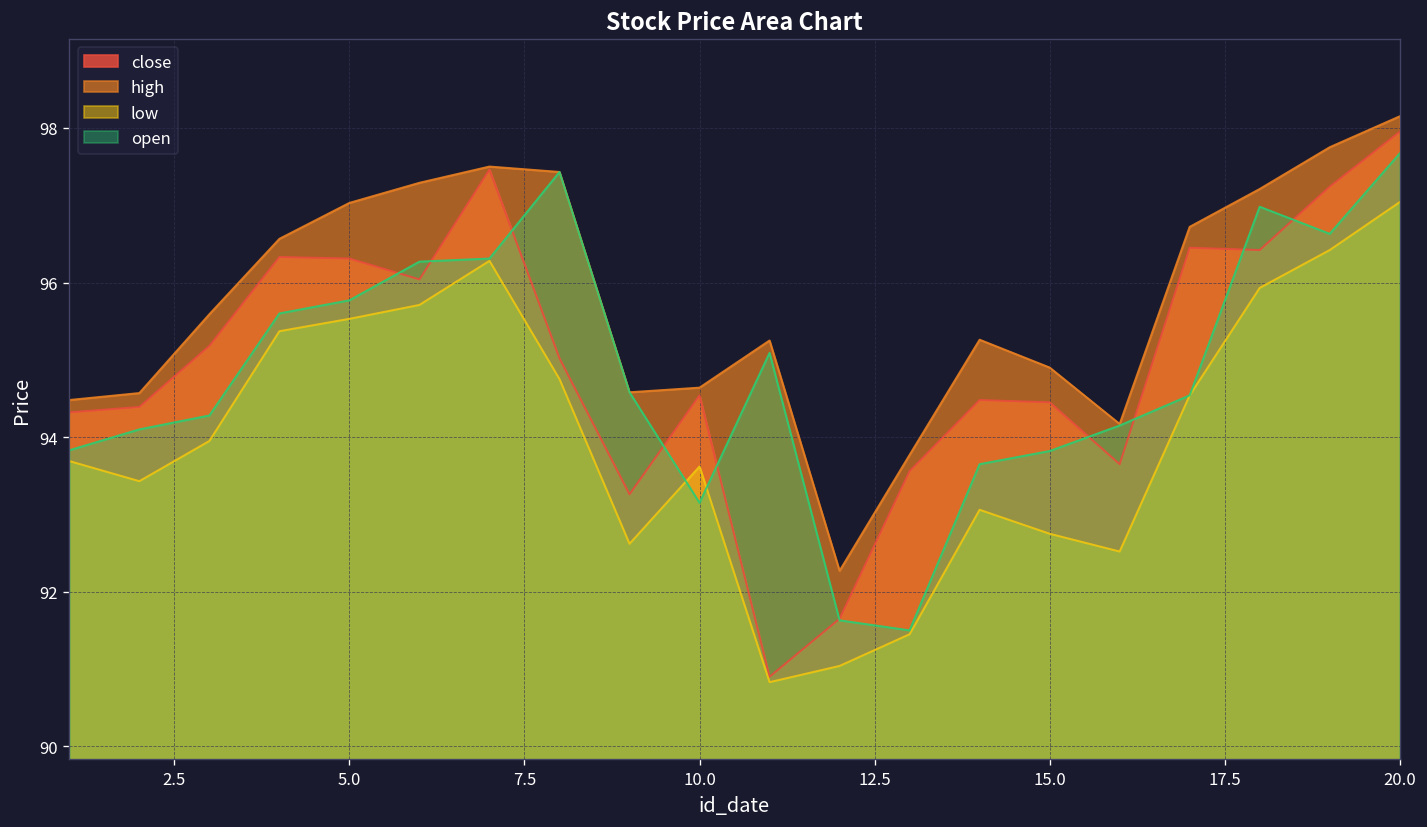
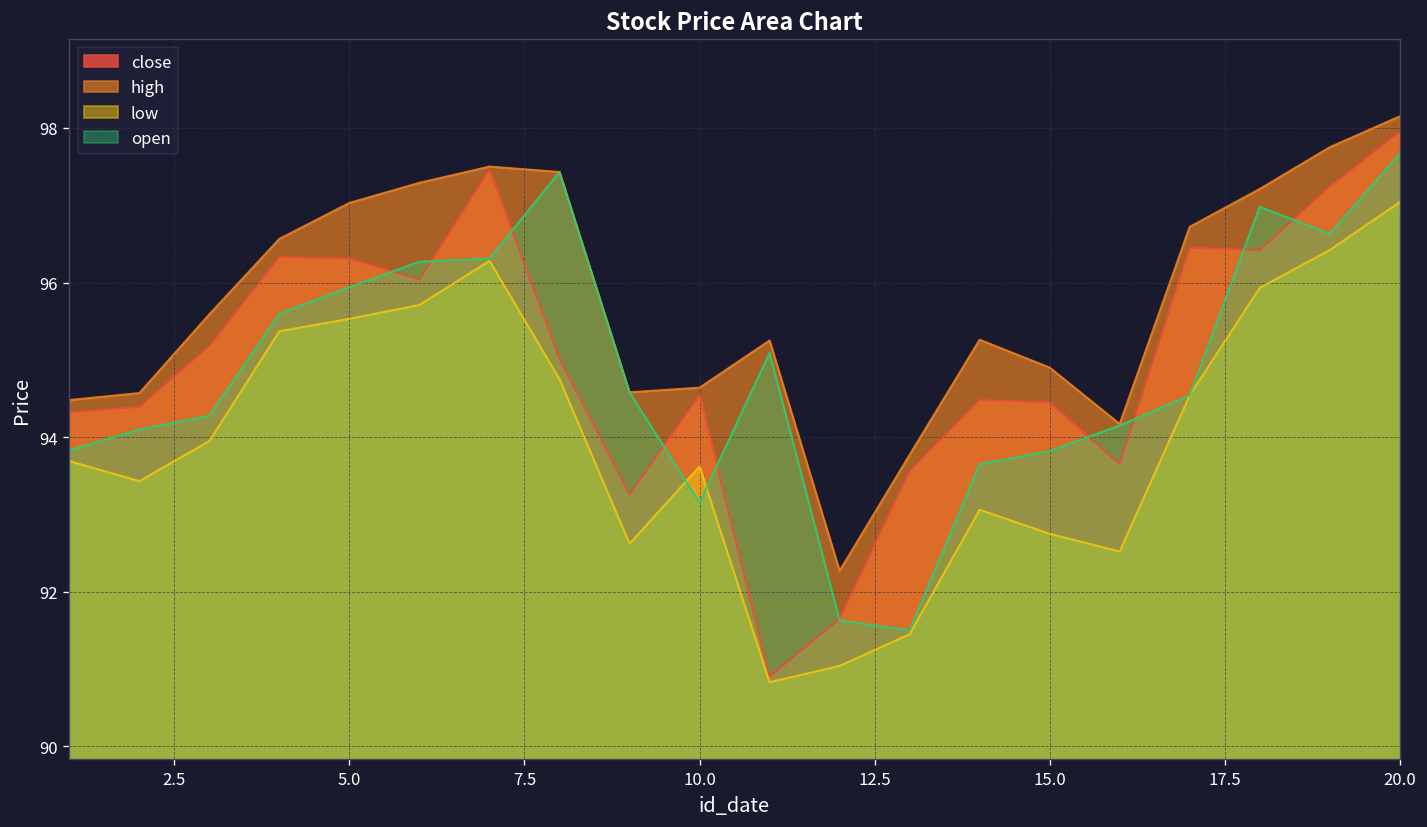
  {
    "open": {
-     "5.0": 95.8,
+     "5.0": 95.9,
      "10.0": 93.2,
      "15.0": 93.8,
      "20.0": 97.7
    }
  }
